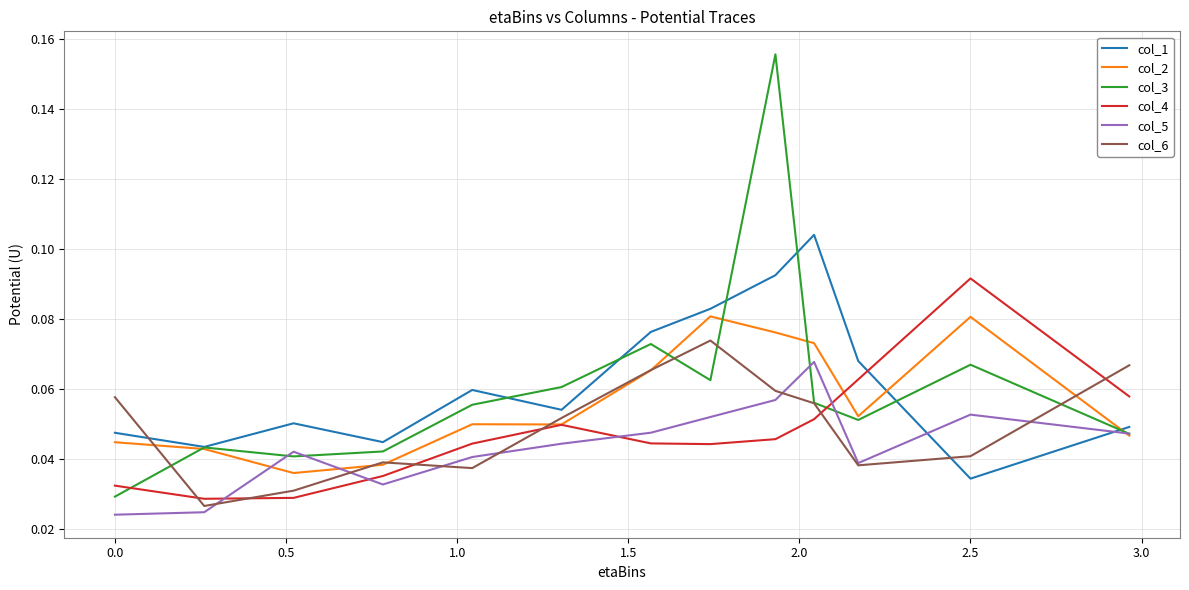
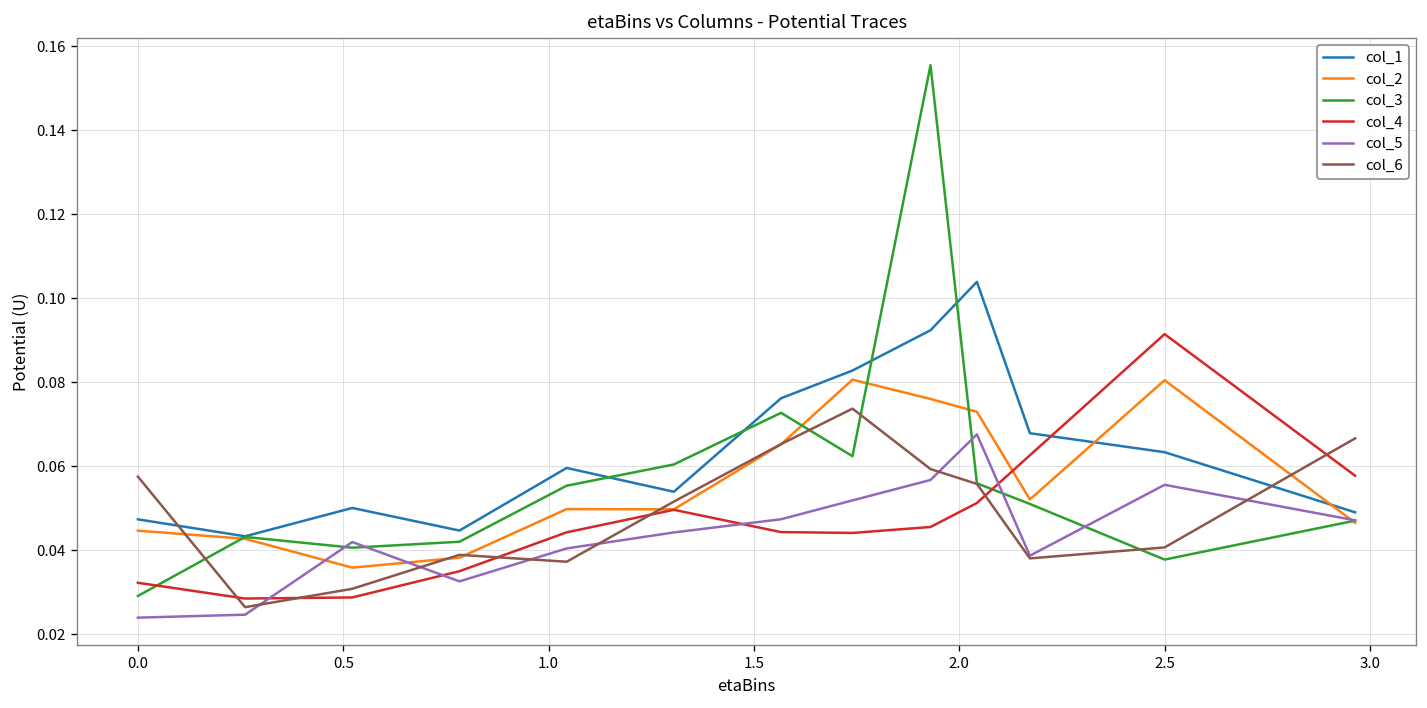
  {
    "col_1": {
      "0.0": 0.047,
-     "2.5": 0.034
+     "2.5": 0.063
    },
    "col_2": {
      "0.0": 0.045,
      "2.5": 0.081
    },
    "col_3": {
      "0.0": 0.029,
-     "2.5": 0.067
+     "2.5": 0.038
    },
    "col_4": {
      "0.0": 0.032,
      "2.5": 0.091
    },
    "col_5": {
      "0.0": 0.024,
-     "2.5": 0.053
+     "2.5": 0.056
    },
    "col_6": {
      "0.0": 0.058,
      "2.5": 0.041
    }
  }
